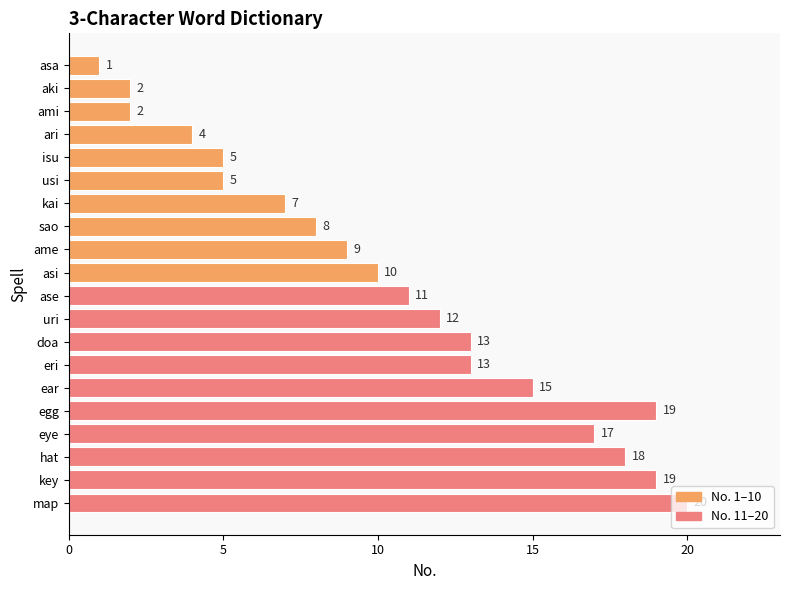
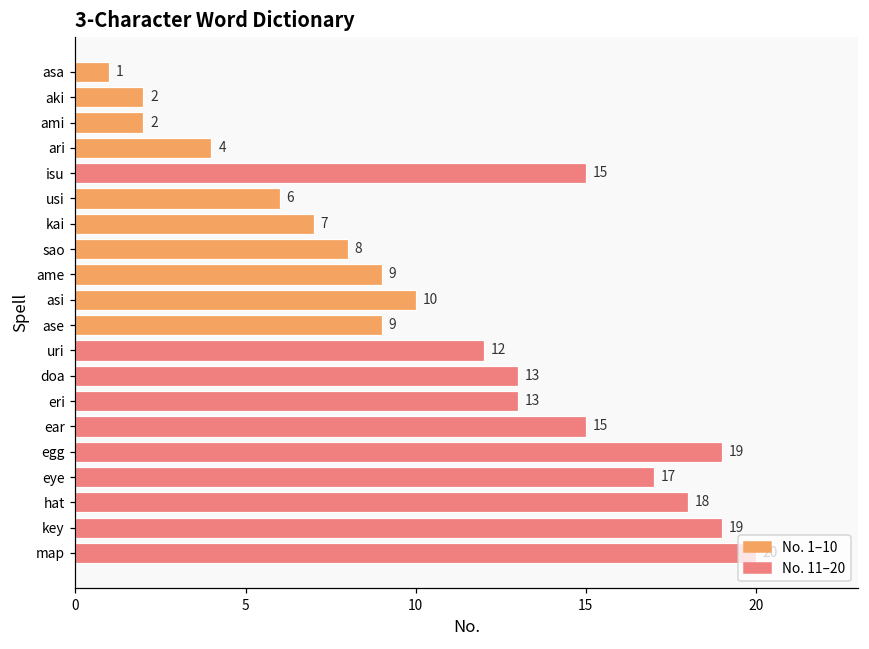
  {
    "asa": 1,
    "aki": 2,
    "ami": 2,
    "ari": 4,
-   "isu": 5,
-   "usi": 5,
+   "isu": 15,
+   "usi": 6,
    "kai": 7,
    "sao": 8,
    "ame": 9,
    "asi": 10,
-   "ase": 11,
+   "ase": 9,
    "uri": 12,
    "doa": 13,
    "eri": 13,
    "ear": 15,
    "egg": 19,
    "eye": 17,
    "hat": 18,
    "key": 19
  }
